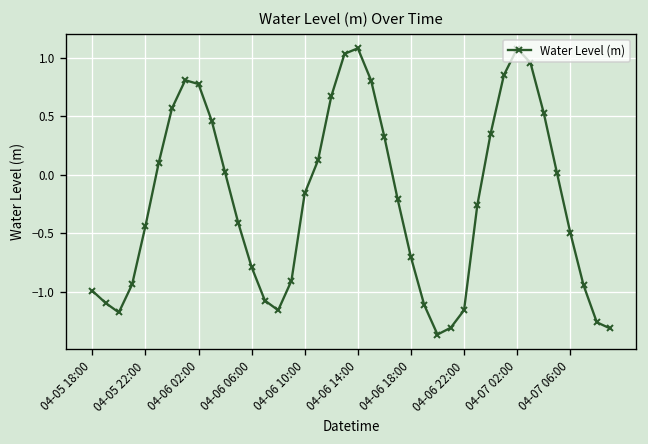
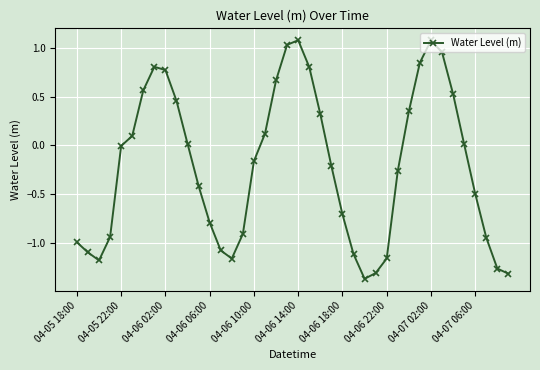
  {
    "04-05 18:00": -1.0,
-   "04-05 22:00": -0.4,
+   "04-05 22:00": 0.0,
    "04-06 02:00": 0.8,
    "04-06 06:00": -0.8,
    "04-06 10:00": -0.2,
    "04-06 14:00": 1.1,
    "04-06 18:00": -0.7,
    "04-06 22:00": -1.2,
    "04-07 06:00": -0.5
  }
